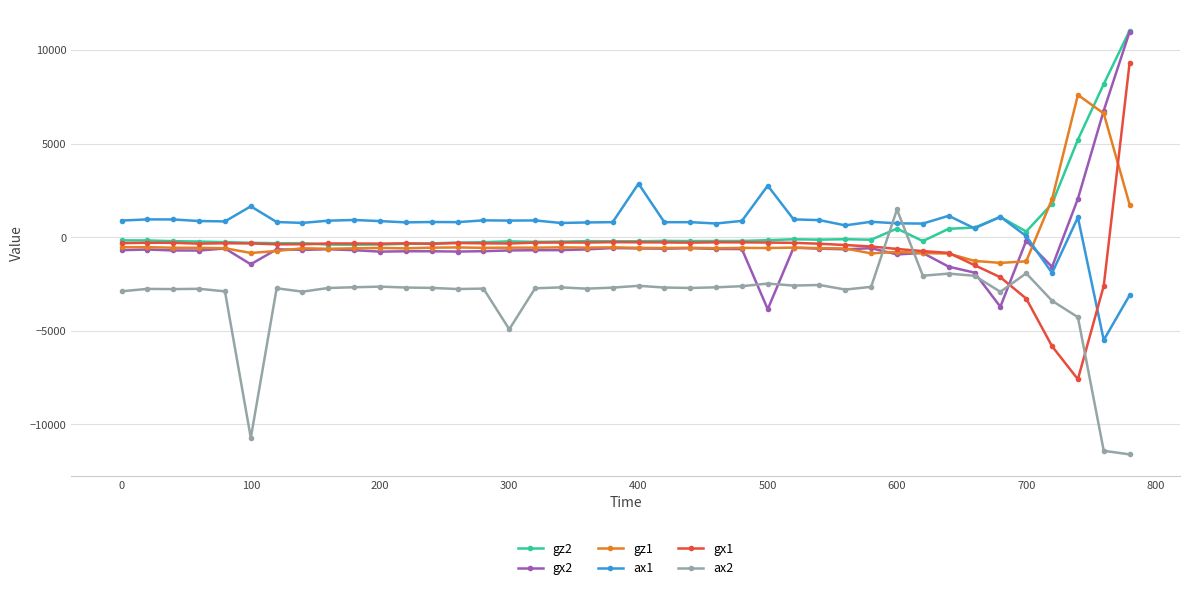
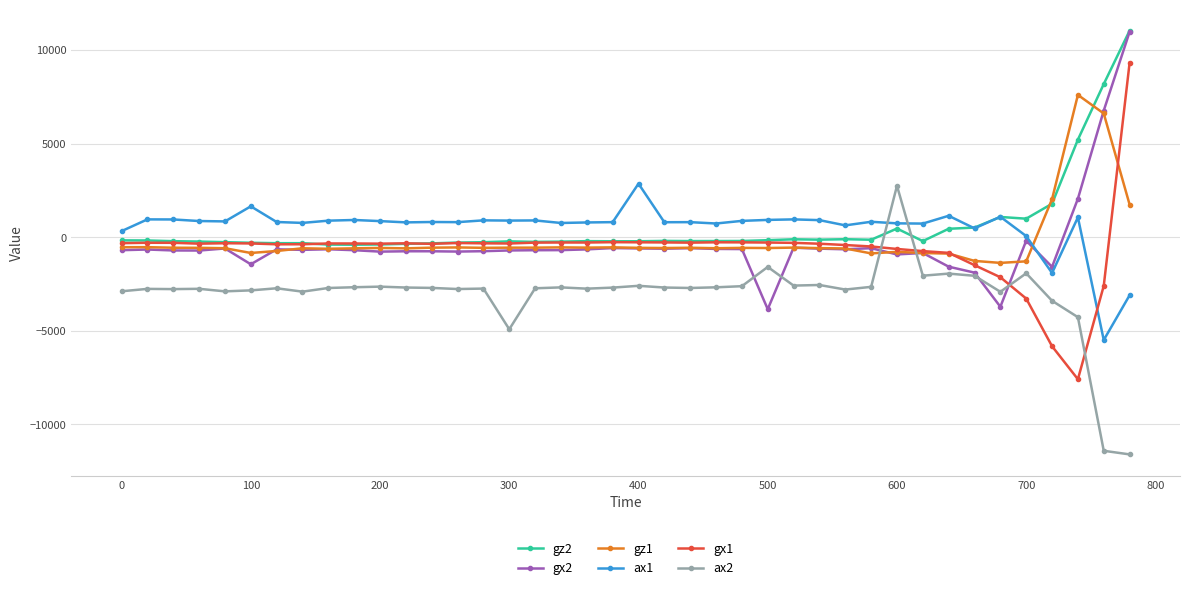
  {
    "gz2": {
      "0": -200,
      "600": 500,
-     "700": 300
+     "700": 1000
    },
    "gx2": {
      "0": -700,
      "100": -1400,
      "200": -800,
      "300": -700,
      "500": -3800,
      "700": -200
    },
    "ax1": {
-     "0": 900,
+     "0": 300,
      "100": 1600,
      "200": 900,
      "300": 900,
      "400": 2900,
-     "500": 2800,
+     "500": 900,
      "600": 700,
      "700": 100
    },
    "ax2": {
      "0": -2900,
-     "100": -10700,
+     "100": -2800,
      "200": -2600,
      "300": -4900,
      "400": -2600,
-     "500": -2500,
-     "600": 1500,
+     "500": -1600,
+     "600": 2700,
      "700": -1900
    }
  }
